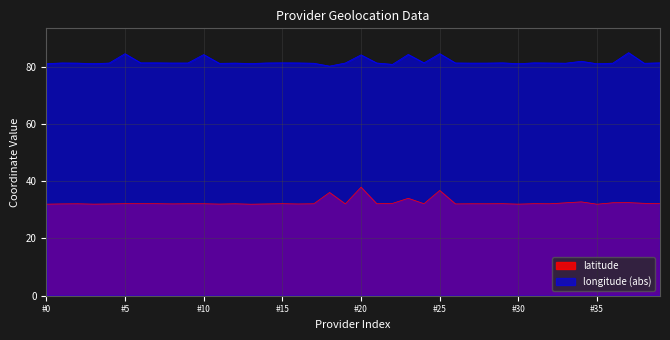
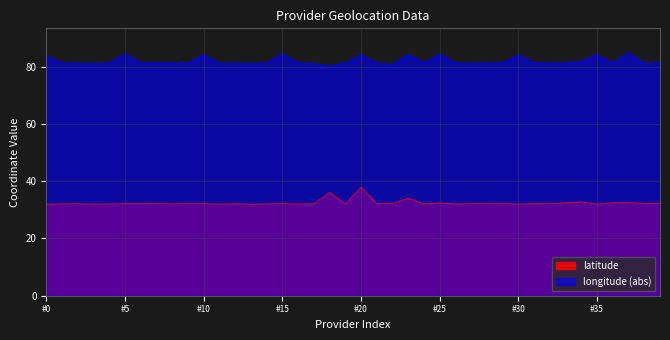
  {
    "latitude": {
      "#0": 32,
      "#5": 32,
      "#10": 32,
      "#15": 32,
      "#20": 38,
-     "#25": 37,
+     "#25": 32,
      "#30": 32,
      "#35": 32
    },
    "longitude (abs)": {
-     "#0": 81,
+     "#0": 84,
      "#5": 85,
      "#10": 84,
-     "#15": 81,
+     "#15": 85,
      "#20": 84,
      "#25": 85,
-     "#30": 81,
-     "#35": 81
+     "#30": 84,
+     "#35": 84
    }
  }
